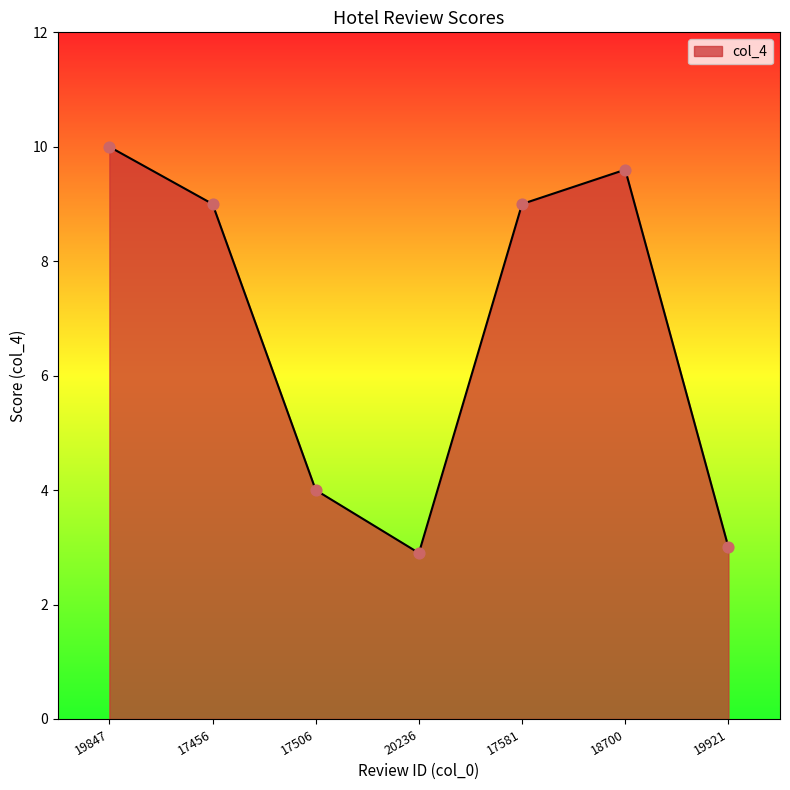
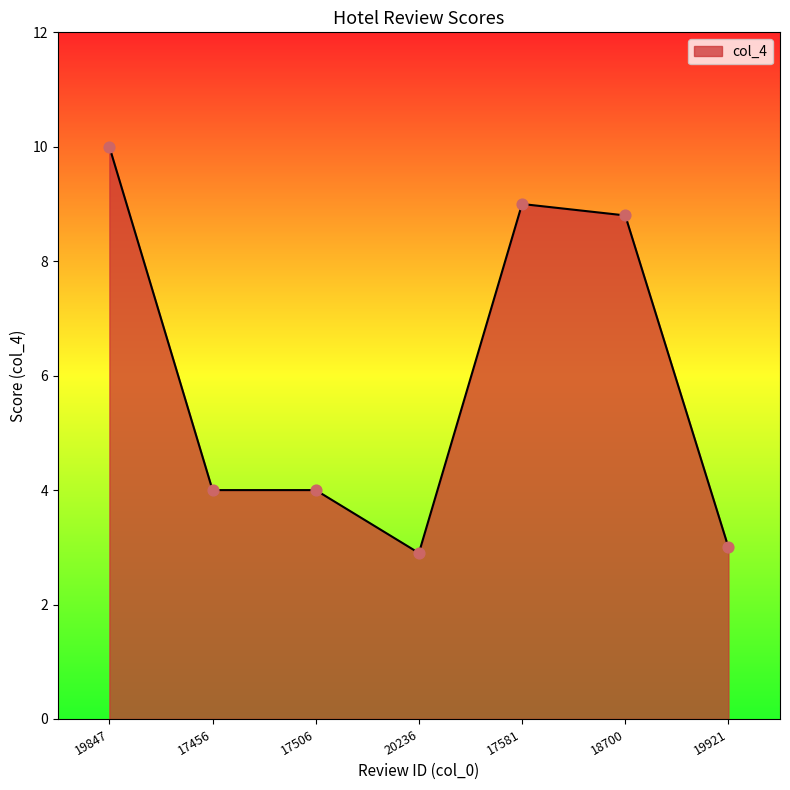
  {
    "19847": 10.0,
-   "17456": 9,
+   "17456": 4,
    "17506": 4.0,
    "20236": 2.9,
    "17581": 9.0,
-   "18700": 9.6,
+   "18700": 8.8,
    "19921": 3.0
  }
